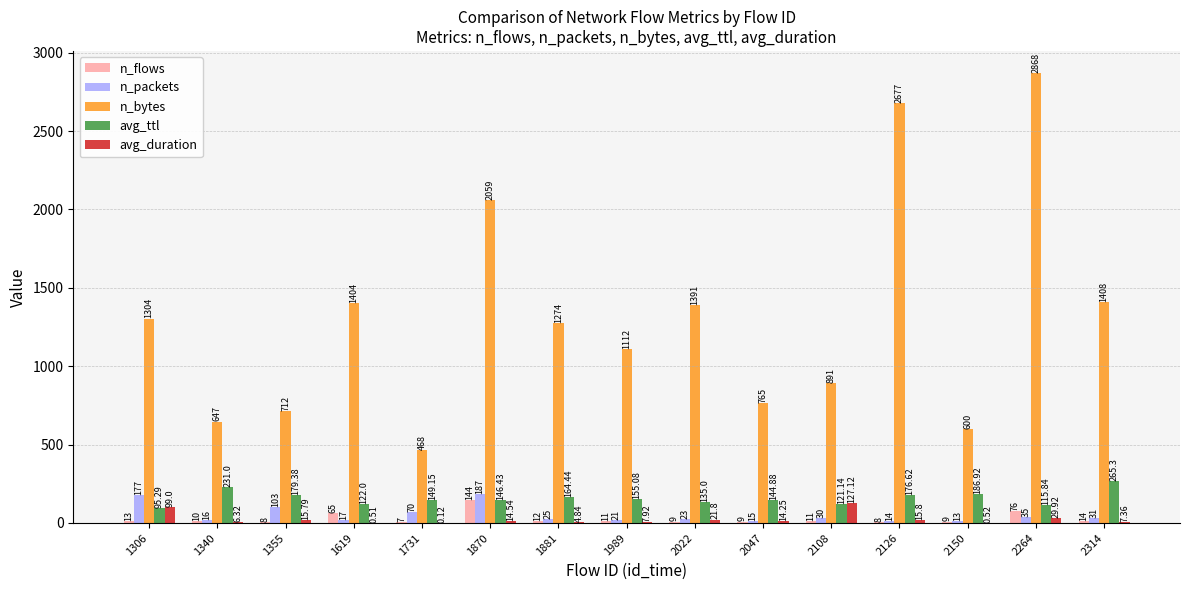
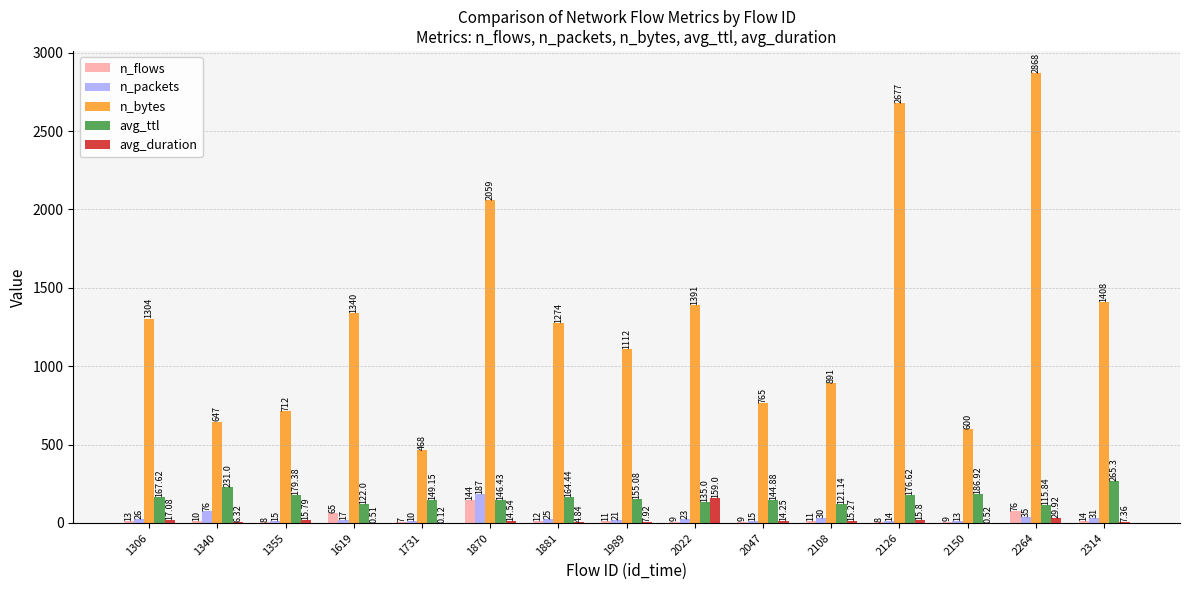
  {
    "n_flows": {
      "1306": 13,
      "1340": 10,
      "1355": 8,
      "1619": 65,
      "1731": 7,
      "1870": 144,
      "1881": 12,
      "1989": 11,
      "2022": 9,
      "2047": 9,
      "2108": 11,
      "2126": 8,
      "2150": 9,
      "2264": 76,
      "2314": 14
    },
    "n_packets": {
-     "1306": 177,
-     "1340": 16,
-     "1355": 103,
+     "1306": 26,
+     "1340": 76,
+     "1355": 15,
      "1619": 17,
-     "1731": 70,
+     "1731": 10,
      "1870": 187,
      "1881": 25,
      "1989": 21,
      "2022": 23,
      "2047": 15,
      "2108": 30,
      "2126": 14,
      "2150": 13,
      "2264": 35,
      "2314": 31
    },
    "n_bytes": {
      "1306": 1304,
      "1340": 647,
      "1355": 712,
-     "1619": 1404,
+     "1619": 1340,
      "1731": 468,
      "1870": 2059,
      "1881": 1274,
      "1989": 1112,
      "2022": 1391,
      "2047": 765,
      "2108": 891,
      "2126": 2677,
      "2150": 600,
      "2264": 2868,
      "2314": 1408
    },
    "avg_ttl": {
-     "1306": 95.29,
+     "1306": 167.62,
      "1340": 231.0,
      "1355": 179.38,
      "1619": 122.0,
      "1731": 149.15,
      "1870": 146.43,
      "1881": 164.44,
      "1989": 155.08,
      "2022": 135.0,
      "2047": 144.88,
      "2108": 121.14,
      "2126": 176.62,
      "2150": 186.92,
      "2264": 115.84,
      "2314": 265.3
    },
    "avg_duration": {
-     "1306": 99.0,
+     "1306": 17.08,
      "1340": 6.32,
      "1355": 15.79,
      "1619": 0.51,
      "1731": 0.12,
      "1870": 14.54,
      "1881": 4.84,
      "1989": 7.92,
-     "2022": 21.8,
+     "2022": 159.0,
      "2047": 14.25,
-     "2108": 127.12,
+     "2108": 15.27,
      "2126": 15.8,
      "2150": 0.52,
      "2264": 29.92,
      "2314": 7.36
    }
  }
